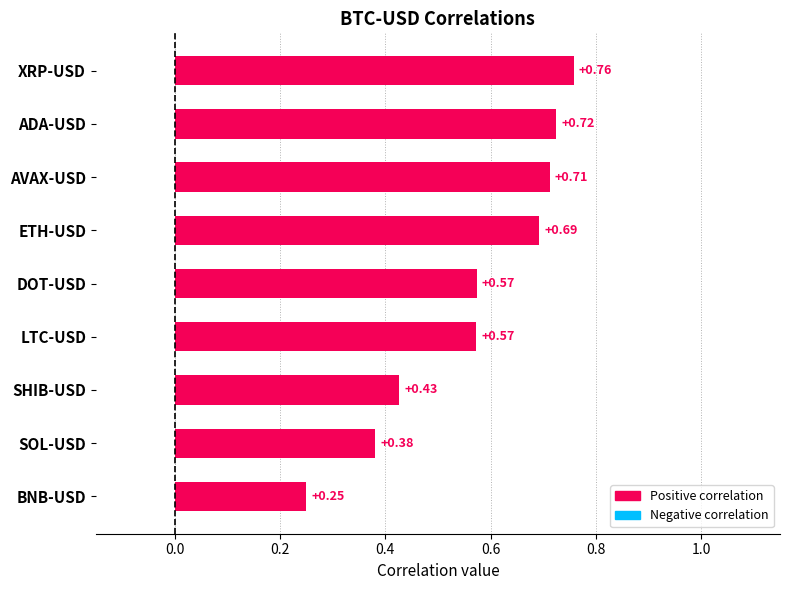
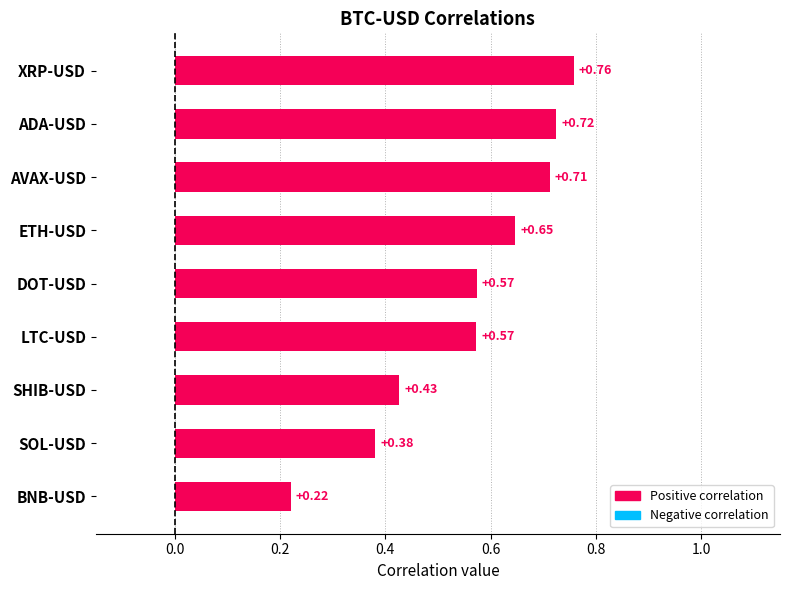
  {
    "XRP-USD": "+0.76",
    "ADA-USD": "+0.72",
    "AVAX-USD": "+0.71",
-   "ETH-USD": "+0.69",
+   "ETH-USD": "+0.65",
    "DOT-USD": "+0.57",
    "LTC-USD": "+0.57",
    "SHIB-USD": "+0.43",
    "SOL-USD": "+0.38",
-   "BNB-USD": "+0.25"
+   "BNB-USD": "+0.22"
  }
